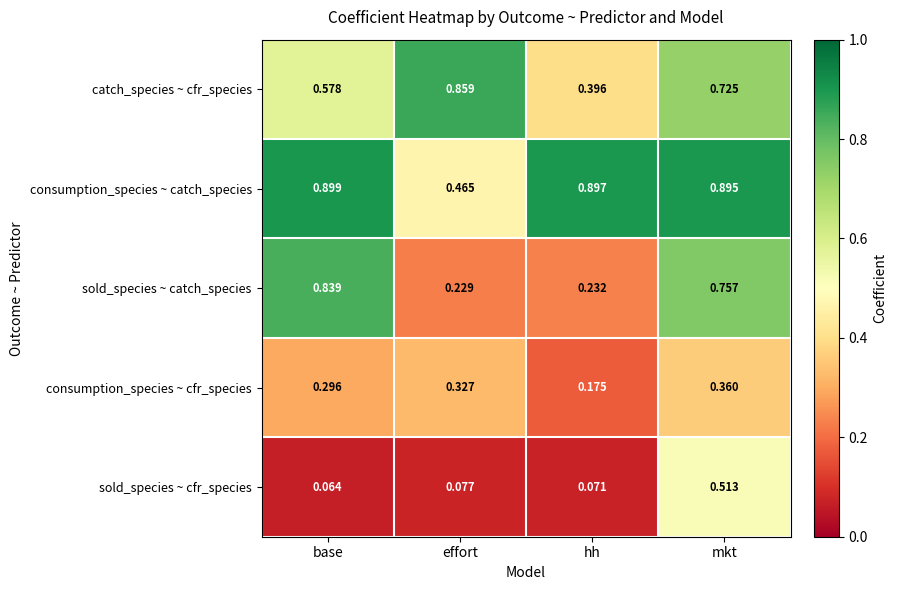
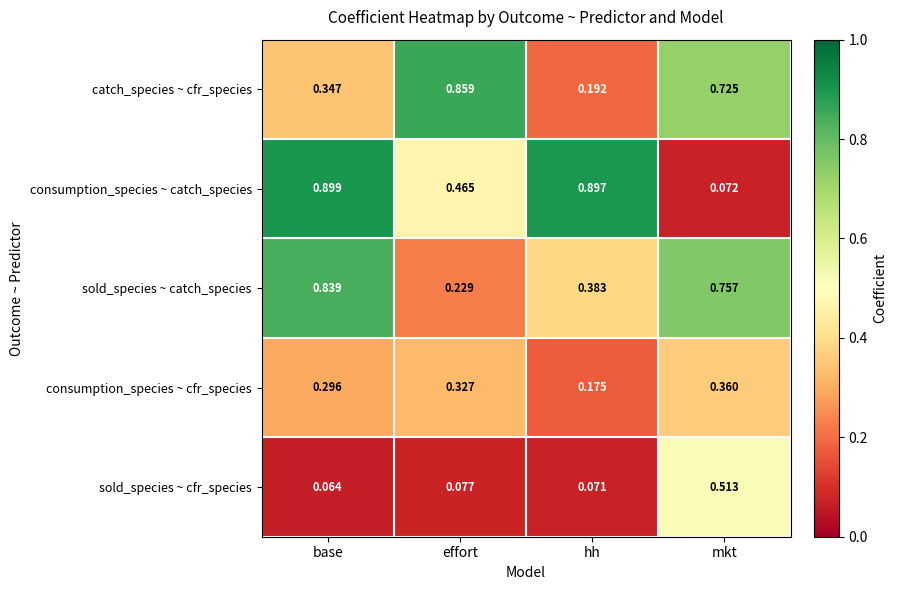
  {
    "catch_species ~ cfr_species": {
-     "base": 0.578,
+     "base": 0.347,
      "effort": 0.859,
-     "hh": 0.396,
+     "hh": 0.192,
      "mkt": 0.725
    },
    "consumption_species ~ catch_species": {
      "base": 0.899,
      "effort": 0.465,
      "hh": 0.897,
-     "mkt": 0.895
+     "mkt": 0.072
    },
    "sold_species ~ catch_species": {
      "base": 0.839,
      "effort": 0.229,
-     "hh": 0.232,
+     "hh": 0.383,
      "mkt": 0.757
    },
    "consumption_species ~ cfr_species": {
      "base": 0.296,
      "effort": 0.327,
      "hh": 0.175,
      "mkt": 0.360
    },
    "sold_species ~ cfr_species": {
      "base": 0.064,
      "effort": 0.077,
      "hh": 0.071,
      "mkt": 0.513
    }
  }
